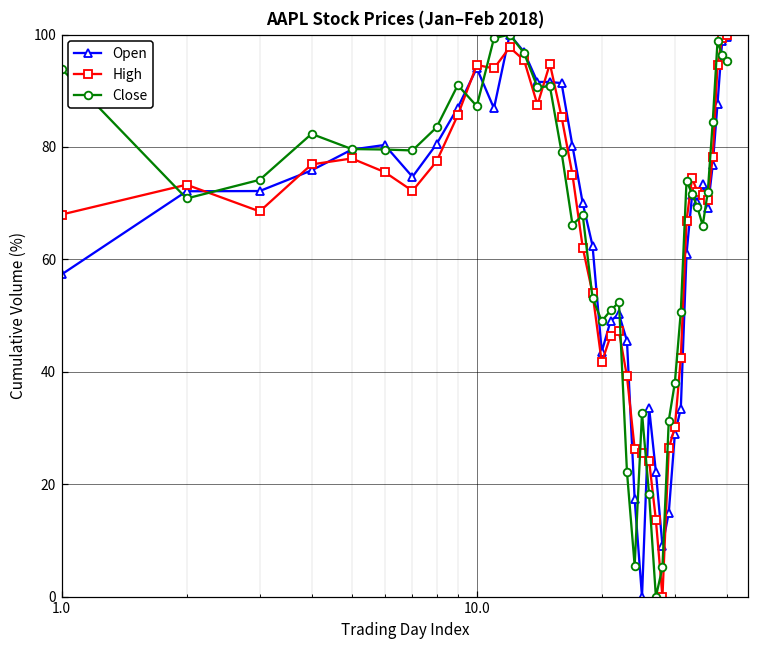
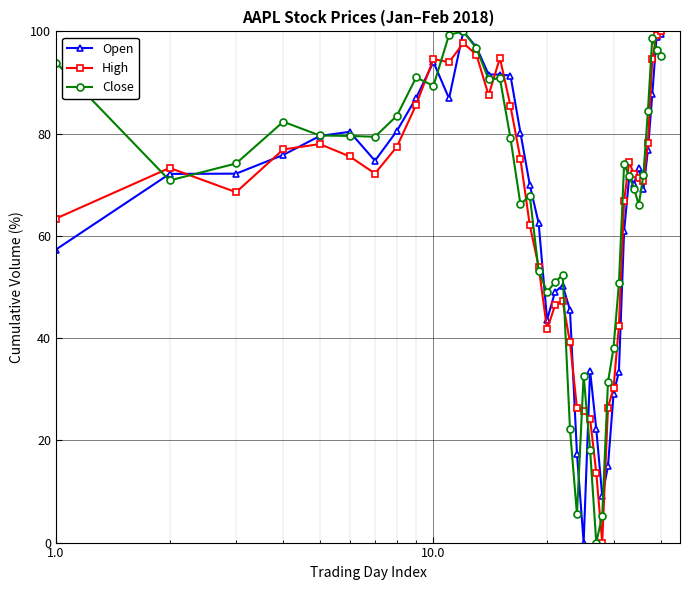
  {
    "Open": {
      "1.0": 57,
      "10.0": 94
    },
    "High": {
-     "1.0": 68,
+     "1.0": 63,
      "10.0": 95
    },
    "Close": {
      "1.0": 94,
-     "10.0": 87
+     "10.0": 89
    }
  }
